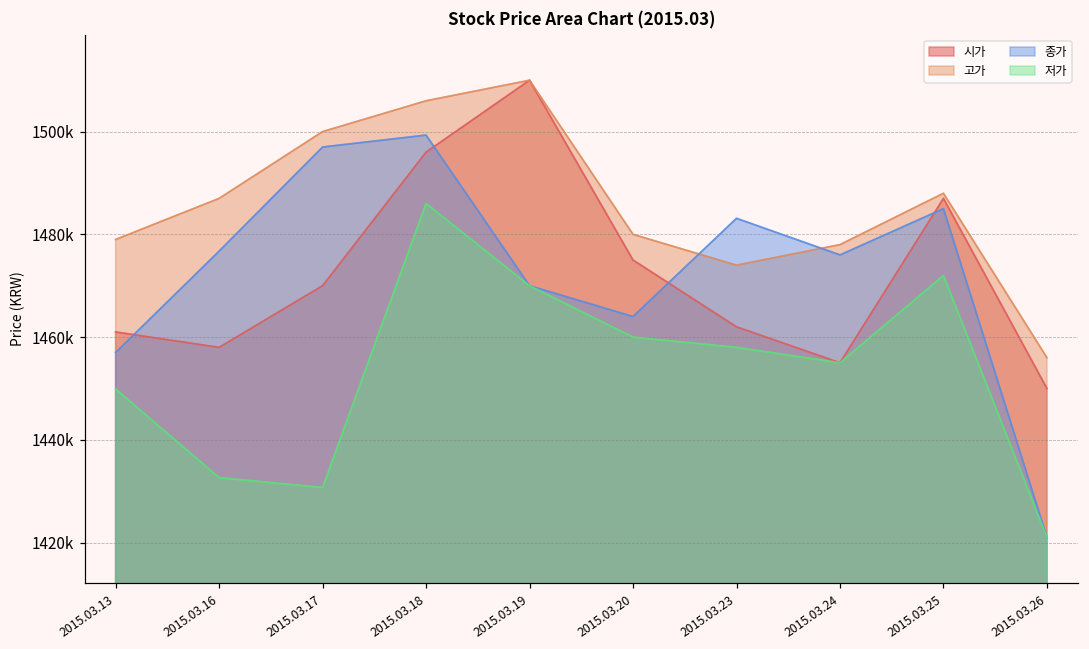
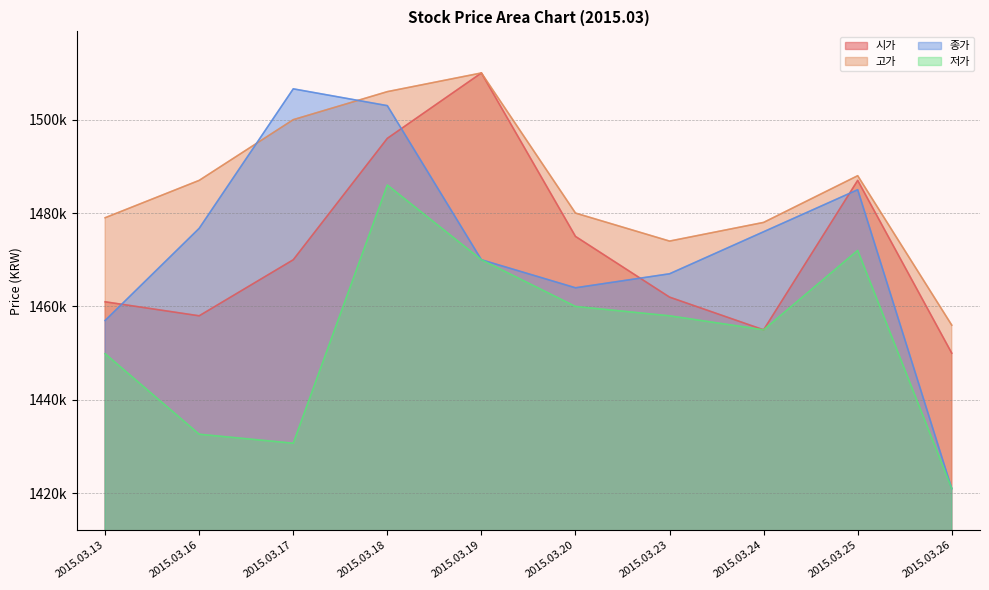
  {
    "종가": {
      "2015.03.13": 1457000,
      "2015.03.16": 1477000,
-     "2015.03.17": 1497000,
-     "2015.03.18": 1499000,
+     "2015.03.17": 1507000,
+     "2015.03.18": 1503000,
      "2015.03.20": 1464000,
-     "2015.03.23": 1483000,
+     "2015.03.23": 1467000,
      "2015.03.24": 1476000,
      "2015.03.25": 1485000
    },
    "저가": {
      "2015.03.13": 1450000,
      "2015.03.16": 1433000,
      "2015.03.17": 1431000,
      "2015.03.18": 1486000,
      "2015.03.20": 1460000,
      "2015.03.23": 1458000,
      "2015.03.25": 1472000
    }
  }
